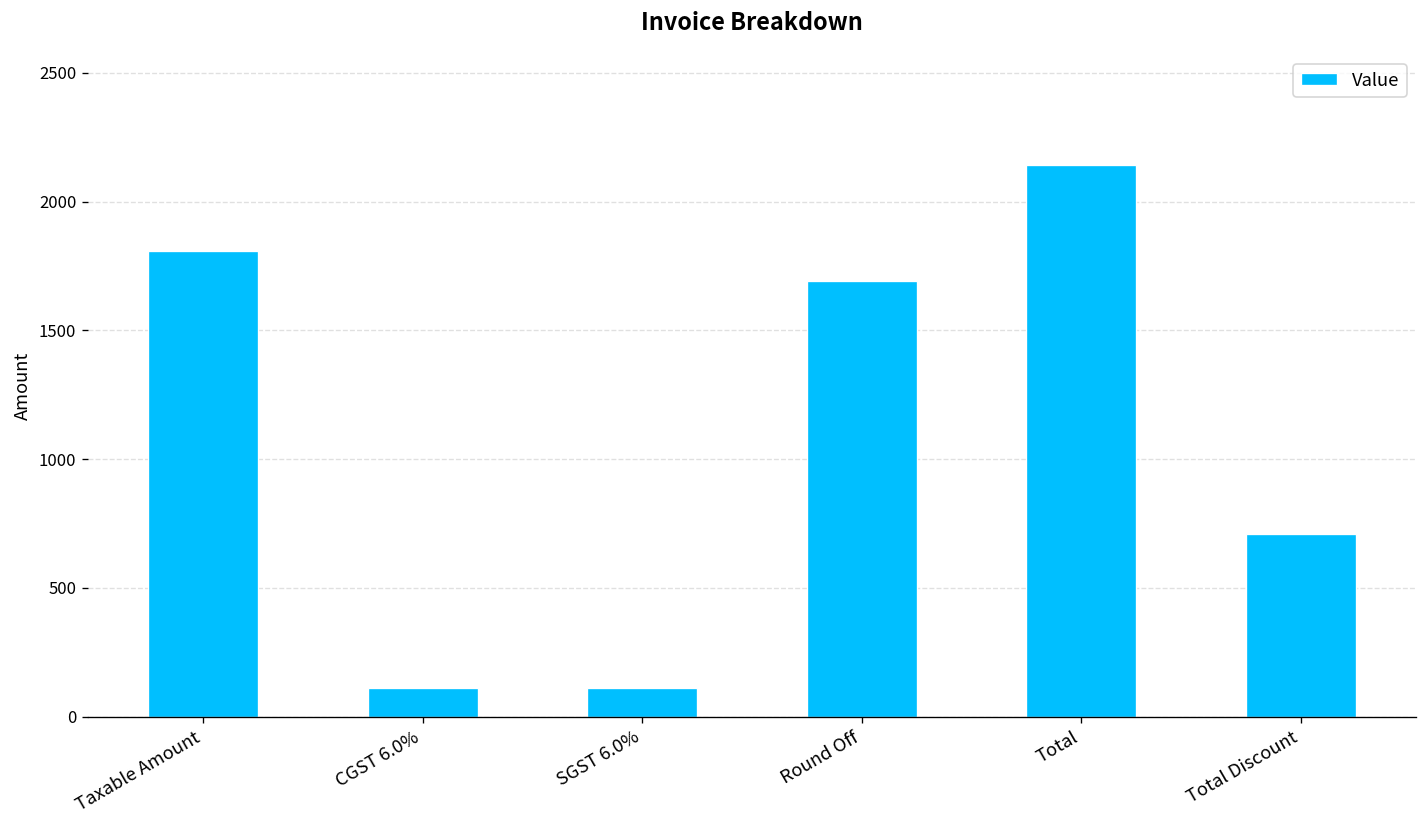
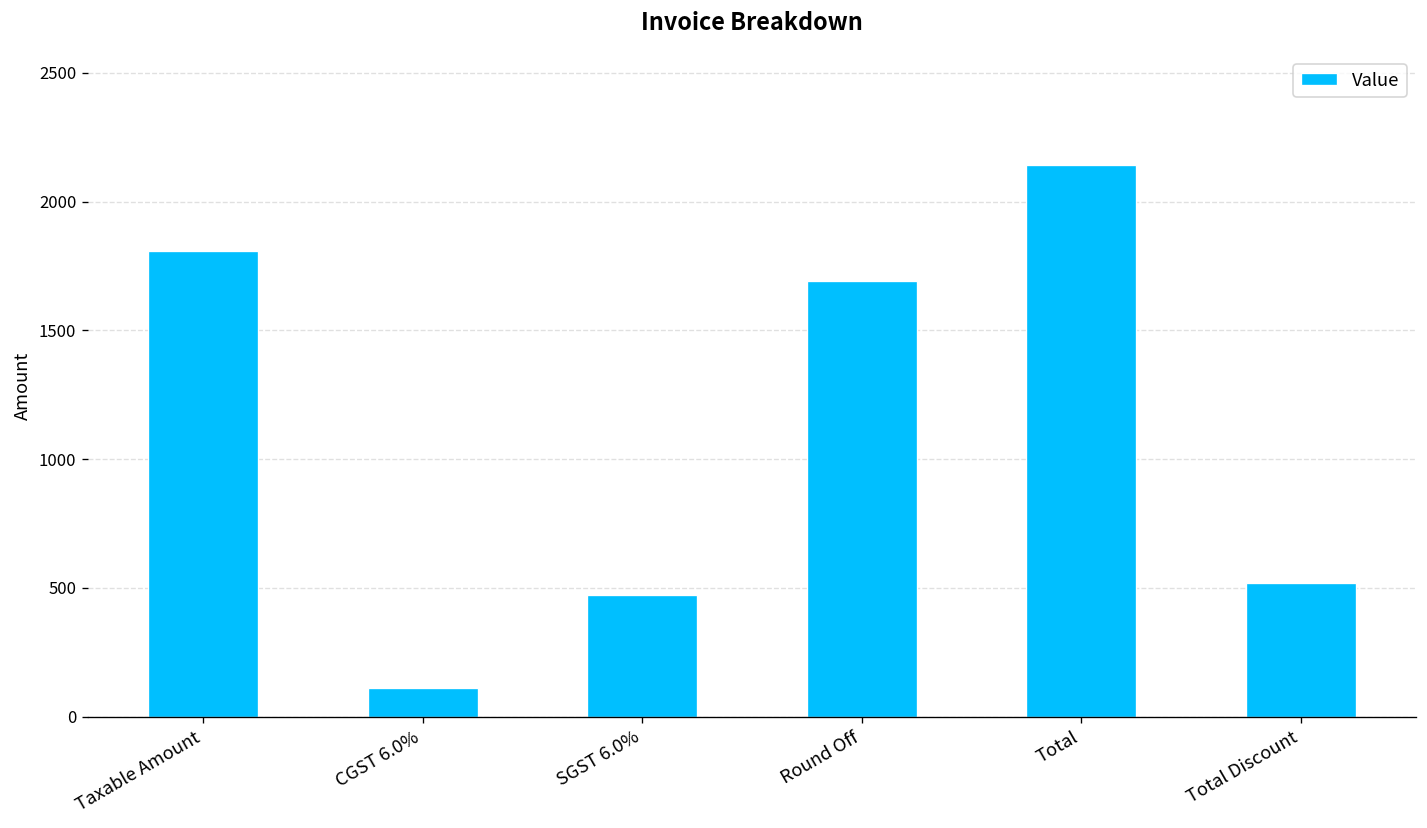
  {
    "Taxable Amount": 1810,
    "CGST 6.0%": 110,
-   "SGST 6.0%": 110,
+   "SGST 6.0%": 470,
    "Round Off": 1690,
    "Total": 2140,
-   "Total Discount": 710
+   "Total Discount": 520
  }
